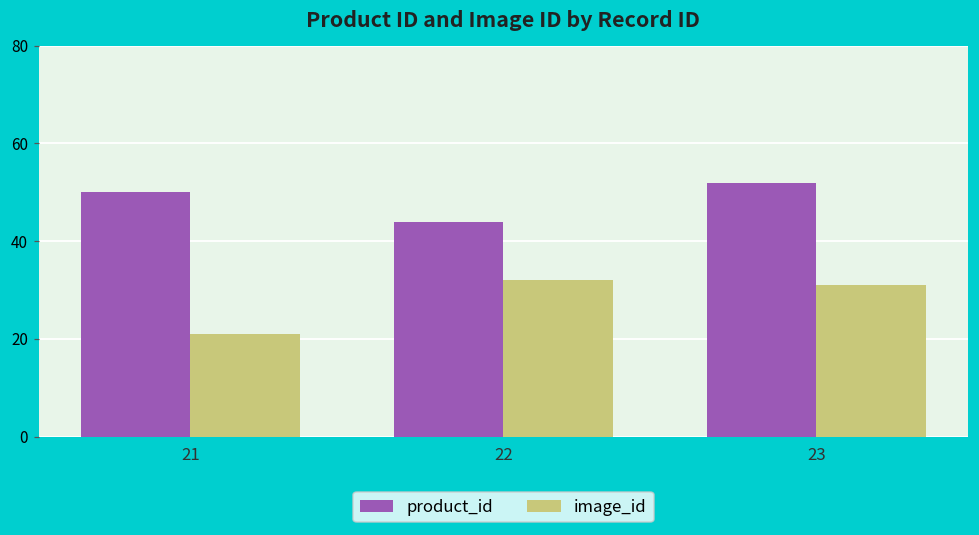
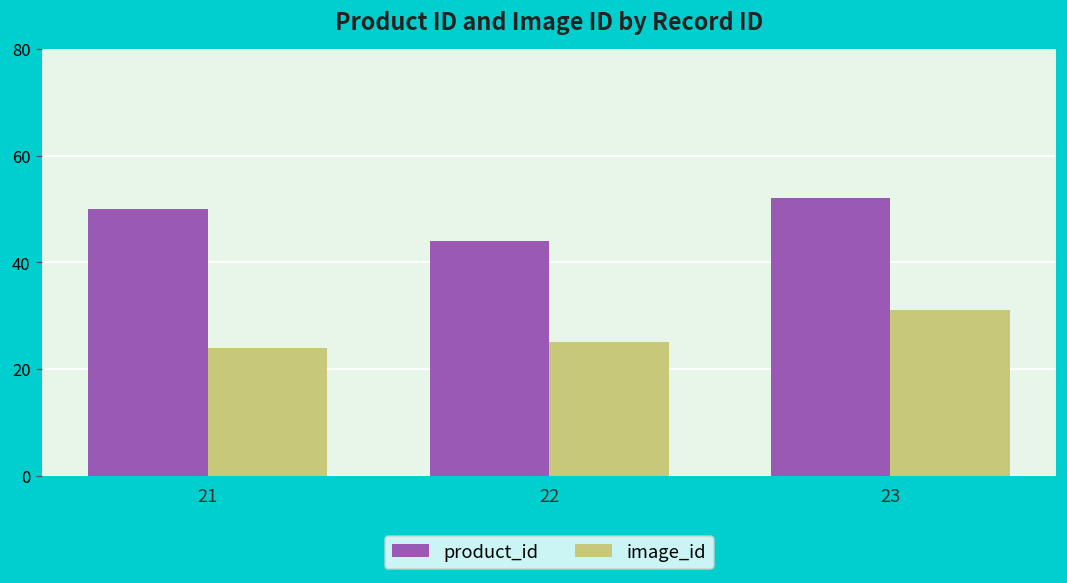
  {
    "product_id": {
      "21": 50,
      "22": 44,
      "23": 52
    },
    "image_id": {
-     "21": 21,
-     "22": 32,
+     "21": 24,
+     "22": 25,
      "23": 31
    }
  }
